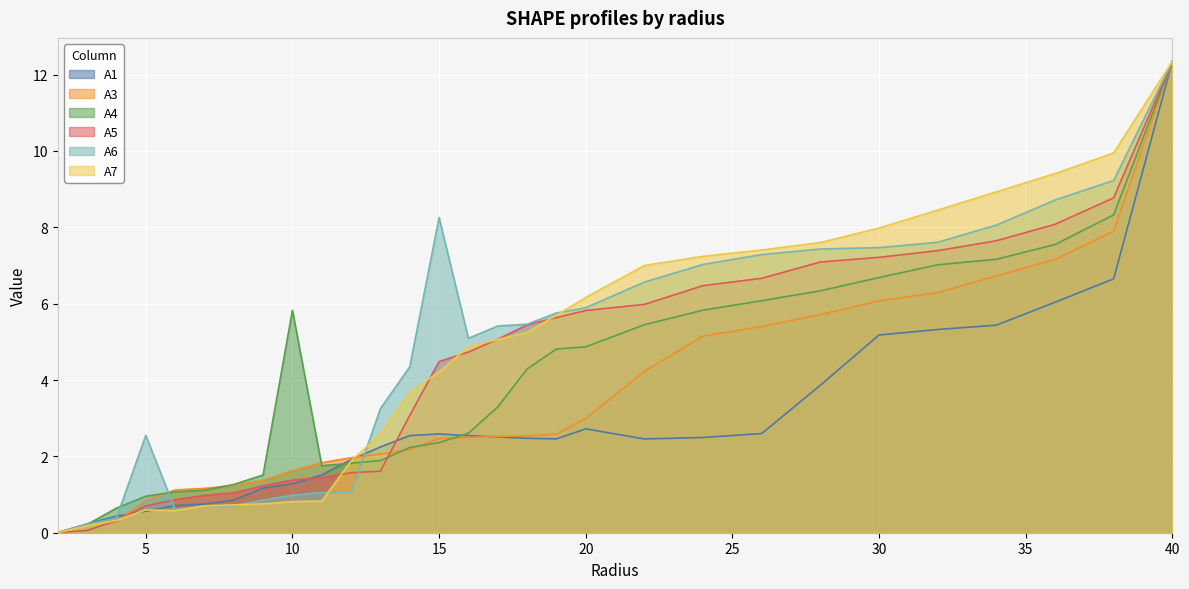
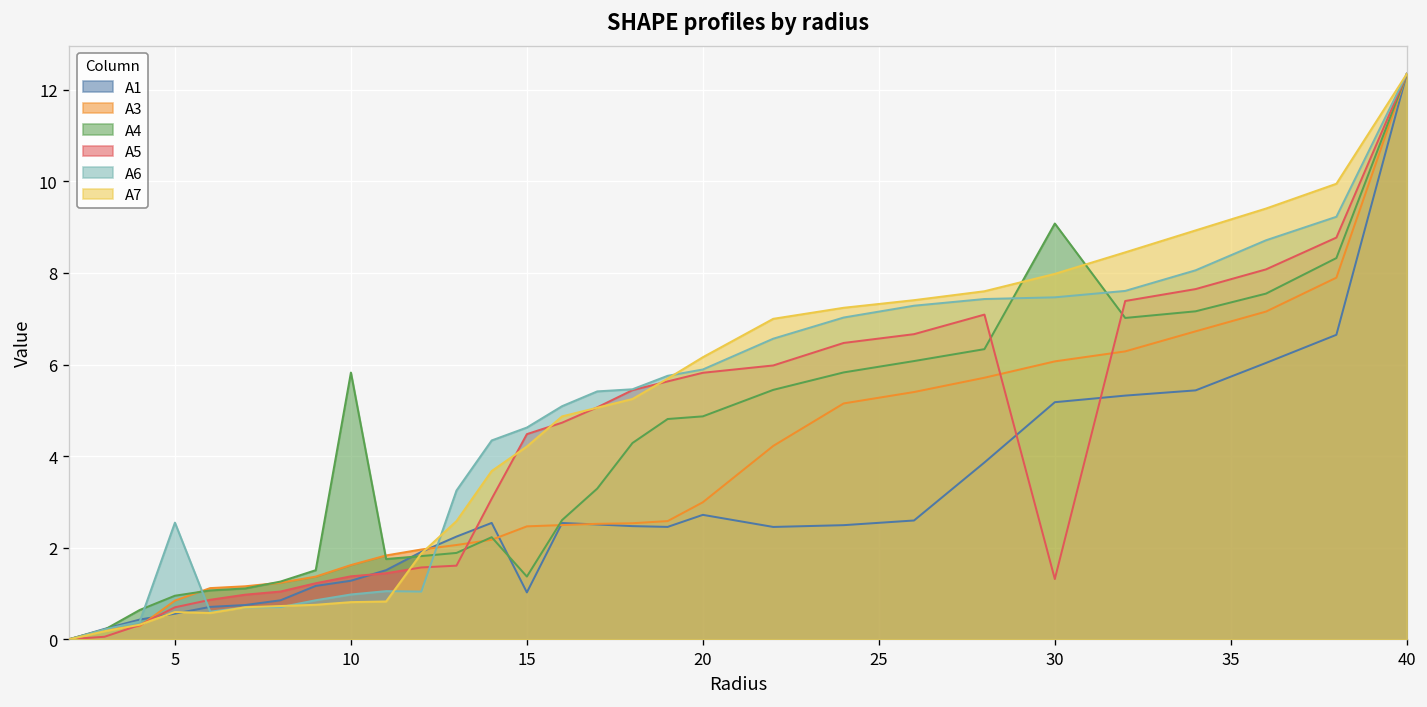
  {
    "A1": {
      "10": 1.3,
-     "15": 2.6,
+     "15": 1.0,
      "20": 2.7,
      "30": 5.2
    },
    "A4": {
      "5": 1.0,
      "10": 5.8,
-     "15": 2.4,
+     "15": 1.4,
      "20": 4.9,
-     "30": 6.7
+     "30": 9.1
    },
    "A5": {
      "5": 0.7,
      "10": 1.4,
      "15": 4.5,
      "20": 5.8,
-     "30": 7.2
+     "30": 1.3
    },
    "A6": {
      "5": 2.6,
      "10": 1.0,
-     "15": 8.3,
+     "15": 4.6,
      "20": 5.9,
      "30": 7.5
    }
  }
